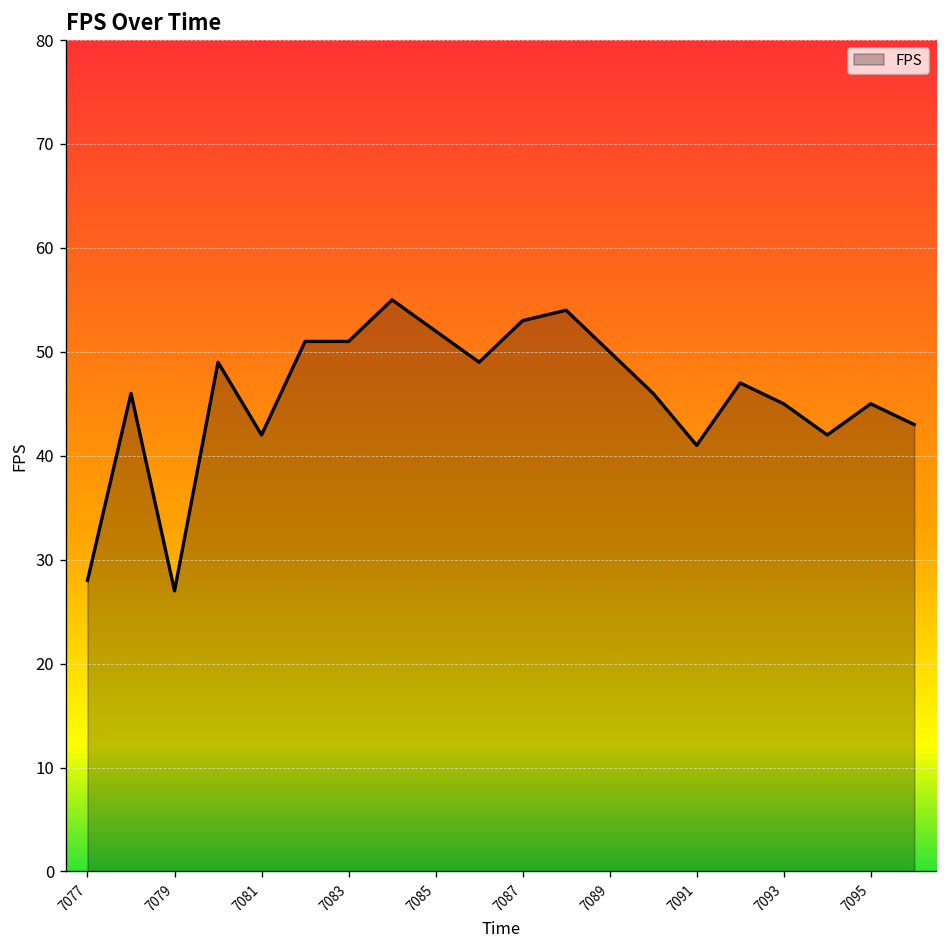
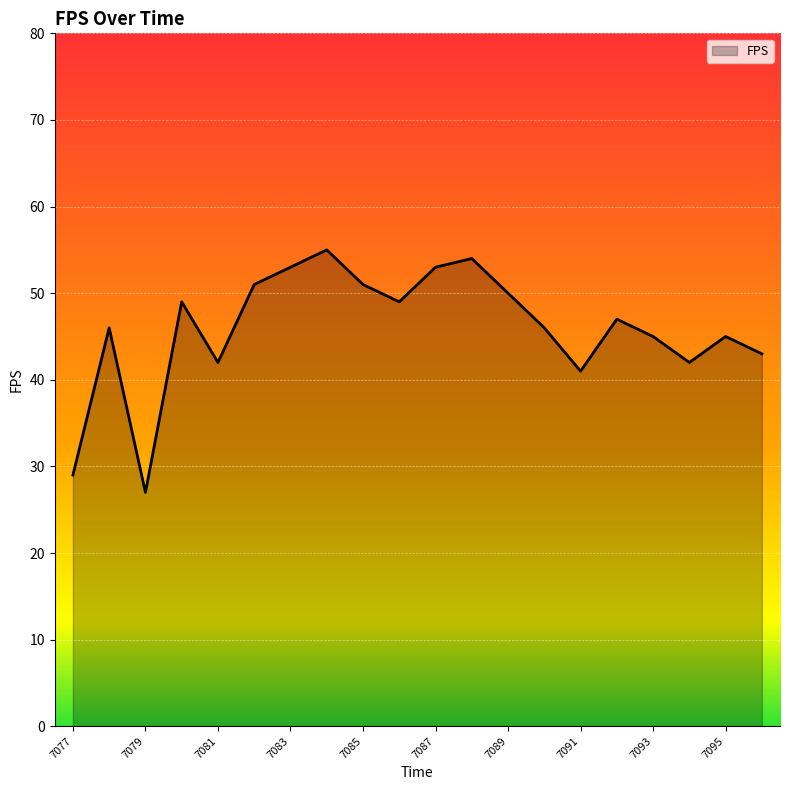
  {
-   "7077": 28,
+   "7077": 29,
    "7079": 27,
    "7081": 42,
-   "7083": 51,
-   "7085": 52,
+   "7083": 53,
+   "7085": 51,
    "7087": 53,
    "7089": 50,
    "7091": 41,
    "7093": 45,
    "7095": 45
  }
